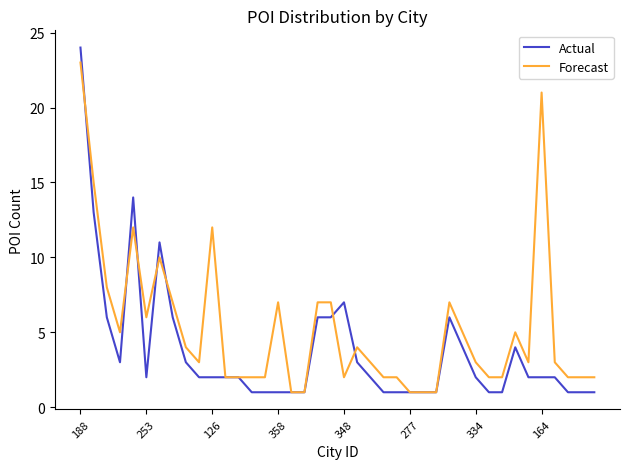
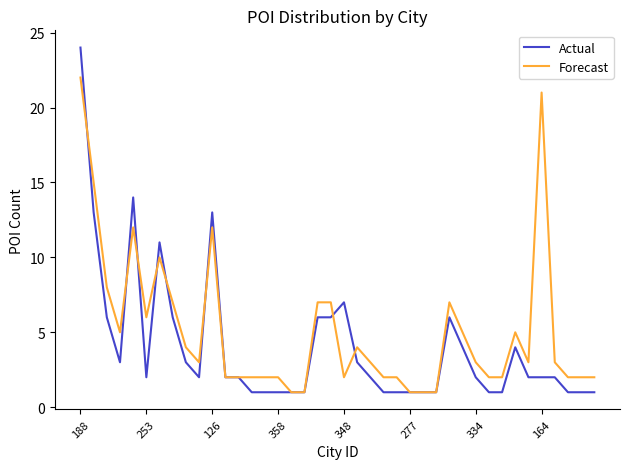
  {
    "Actual": {
      "188": 24,
      "253": 2,
-     "126": 2,
+     "126": 13,
      "358": 1,
      "348": 7,
      "334": 2,
      "164": 2
    },
    "Forecast": {
-     "188": 23,
+     "188": 22,
      "253": 6,
      "126": 12,
-     "358": 7,
+     "358": 2,
      "348": 2,
      "334": 3,
      "164": 21
    }
  }
